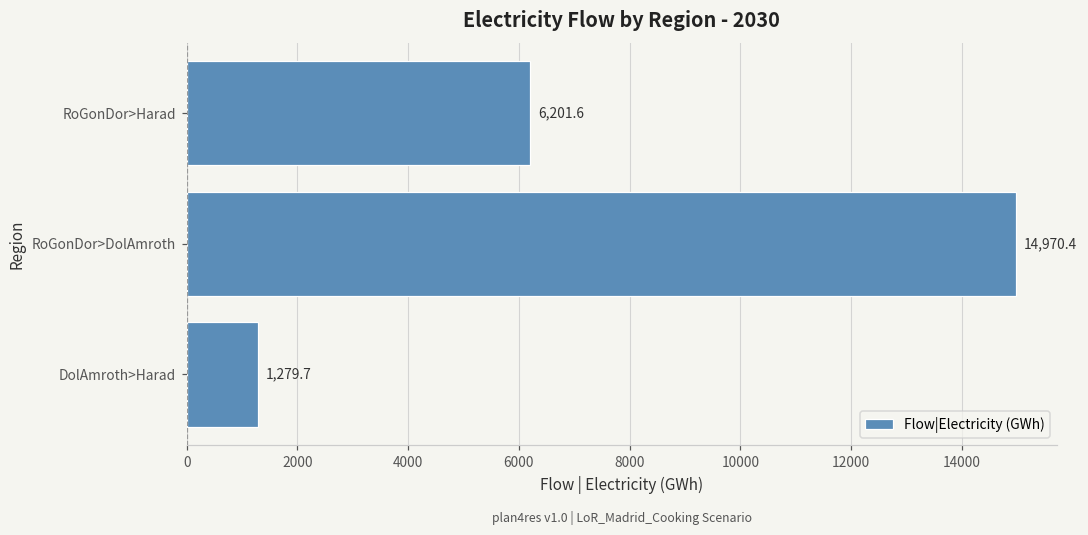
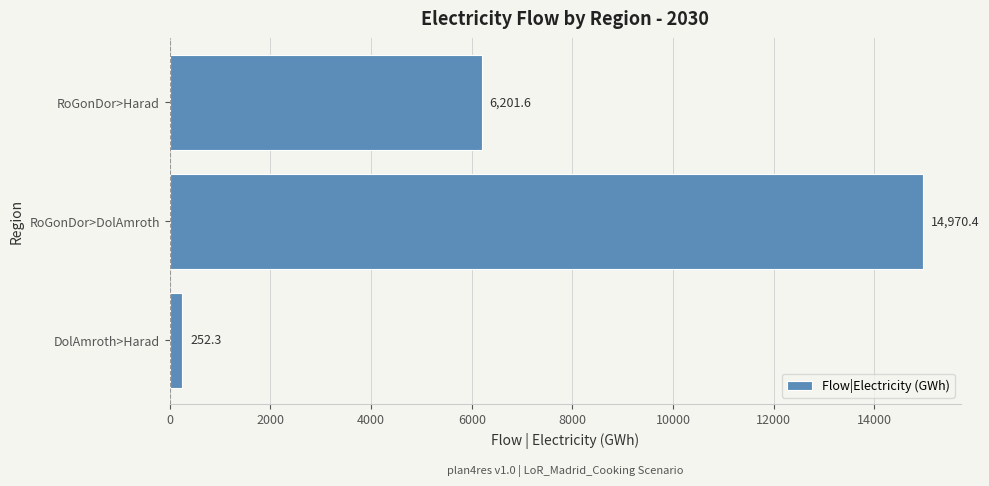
  {
    "RoGonDor>Harad": "6,201.6",
    "RoGonDor>DolAmroth": "14,970.4",
-   "DolAmroth>Harad": "1,279.7"
+   "DolAmroth>Harad": "252.3"
  }
